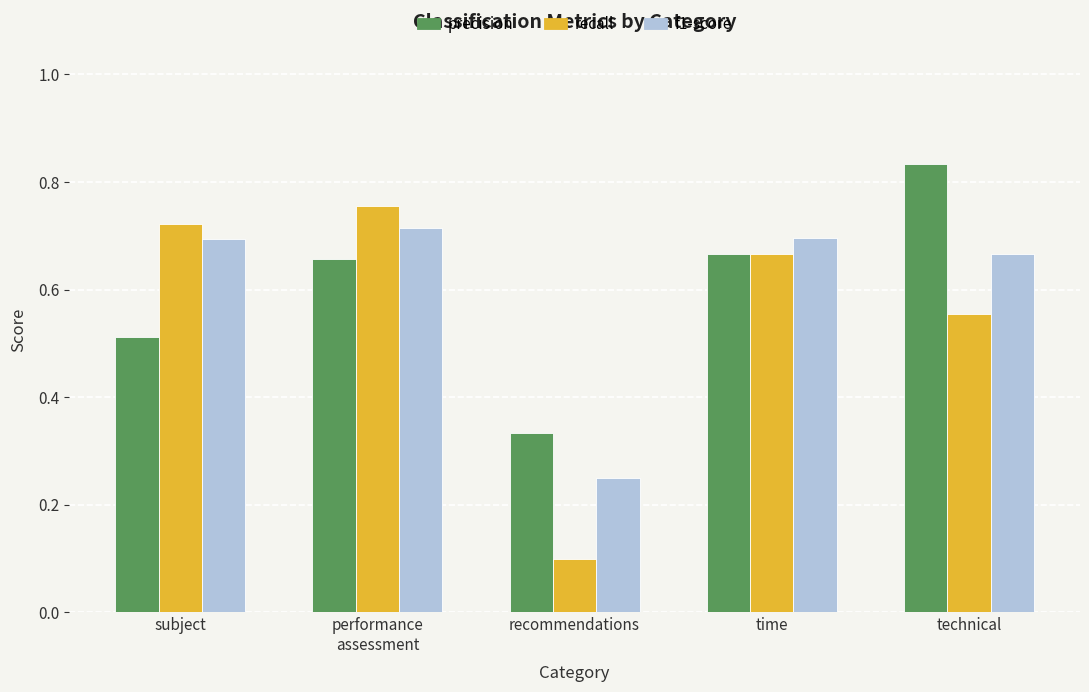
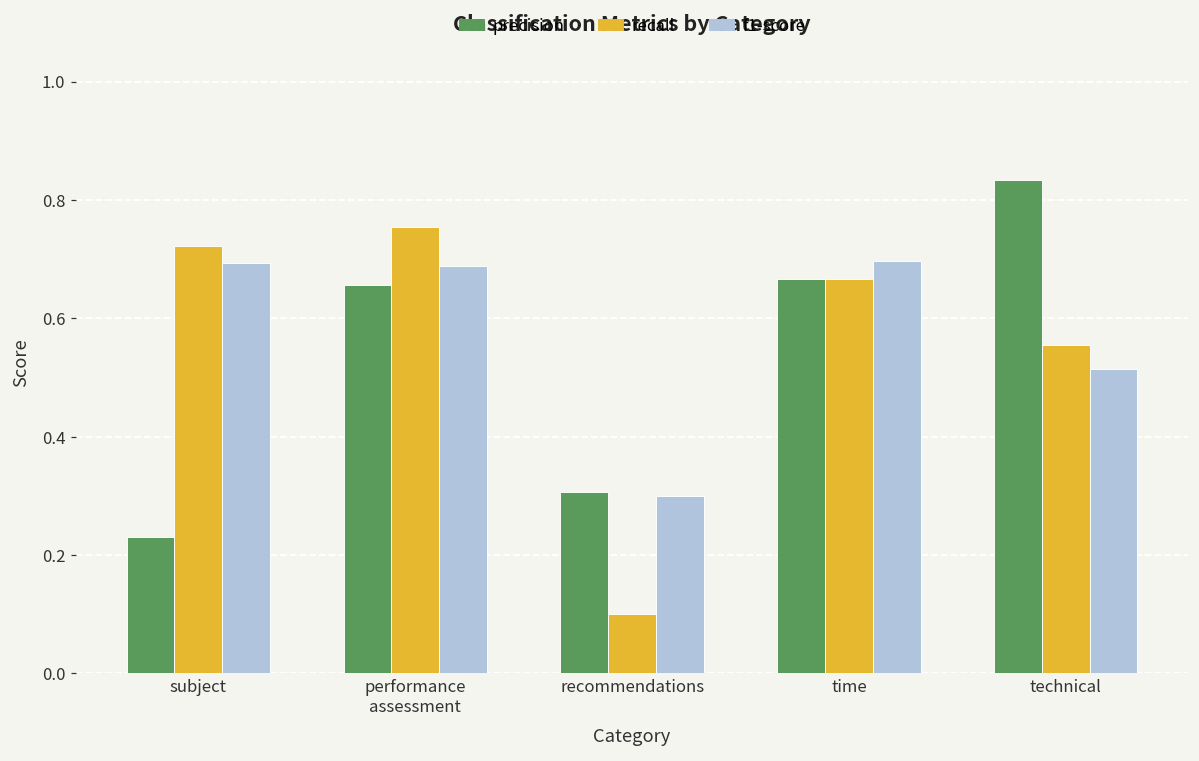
  {
    "precision": {
-     "subject": 0.51,
+     "subject": 0.23,
      "performance assessment": 0.66,
-     "recommendations": 0.33,
+     "recommendations": 0.31,
      "time": 0.67,
      "technical": 0.83
    },
    "recall": {
      "subject": 0.72,
      "performance assessment": 0.75,
      "recommendations": 0.10,
      "time": 0.67,
      "technical": 0.56
    },
    "f1-score": {
      "subject": 0.69,
-     "performance assessment": 0.71,
-     "recommendations": 0.25,
+     "performance assessment": 0.69,
+     "recommendations": 0.30,
      "time": 0.70,
-     "technical": 0.67
+     "technical": 0.51
    }
  }
